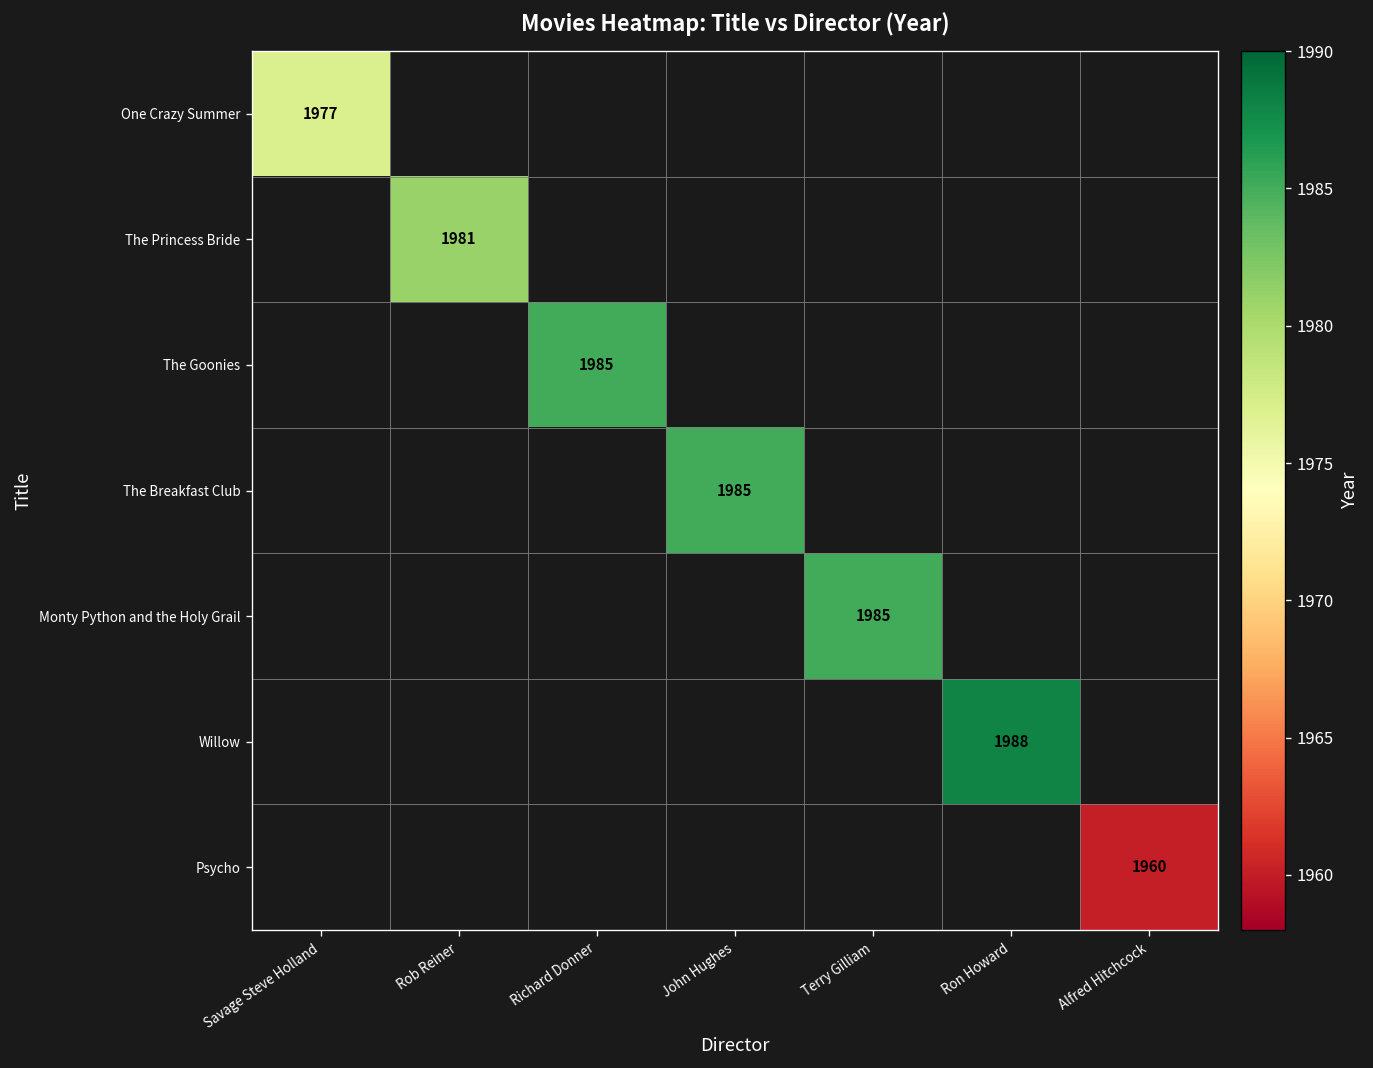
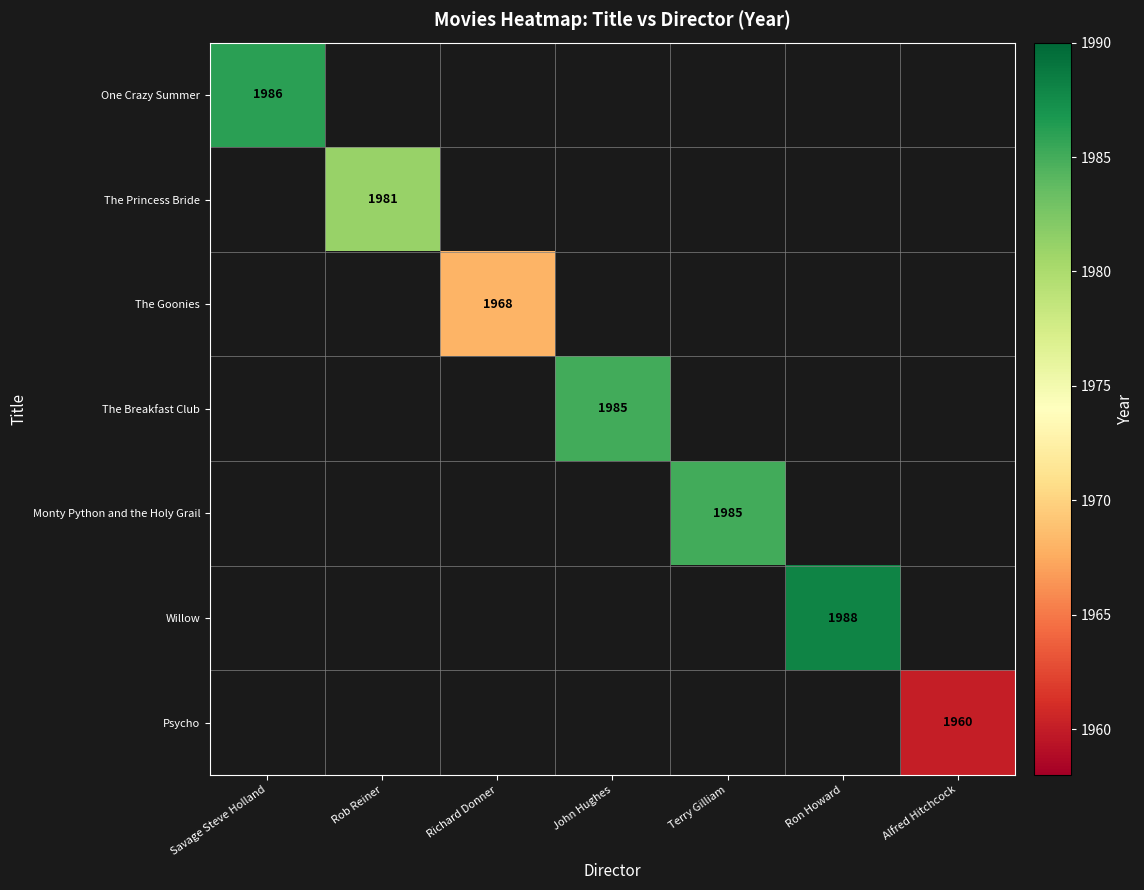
  {
    "One Crazy Summer": {
-     "Savage Steve Holland": 1977
+     "Savage Steve Holland": 1986
    },
    "The Princess Bride": {
      "Rob Reiner": 1981
    },
    "The Goonies": {
-     "Richard Donner": 1985
+     "Richard Donner": 1968
    },
    "The Breakfast Club": {
      "John Hughes": 1985
    },
    "Monty Python and the Holy Grail": {
      "Terry Gilliam": 1985
    },
    "Willow": {
      "Ron Howard": 1988
    },
    "Psycho": {
      "Alfred Hitchcock": 1960
    }
  }
